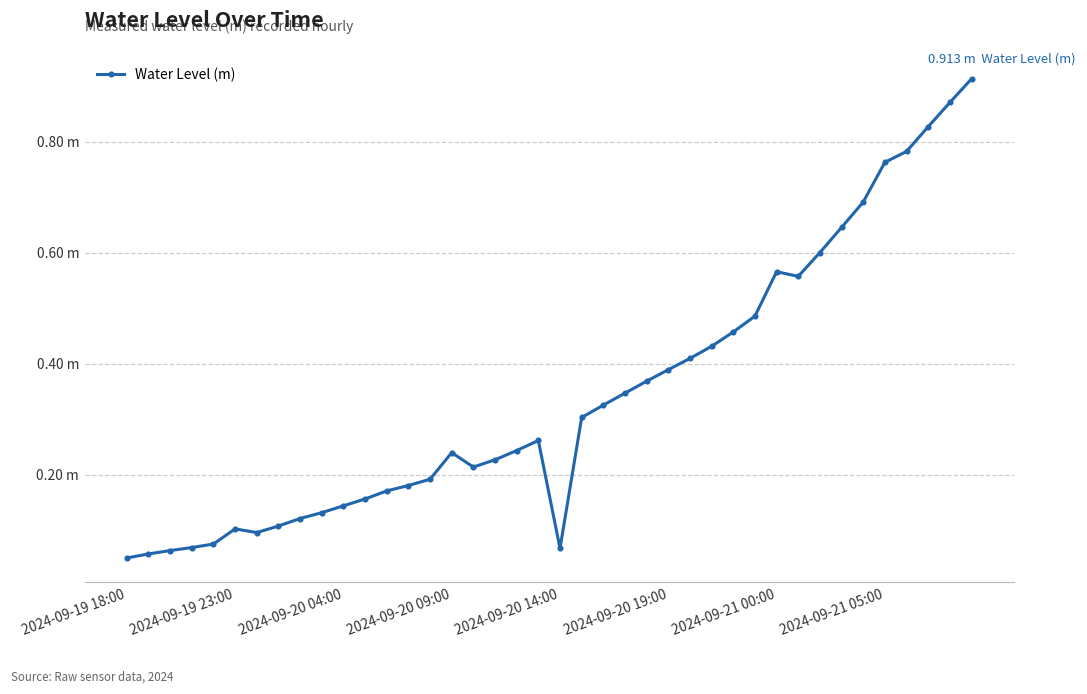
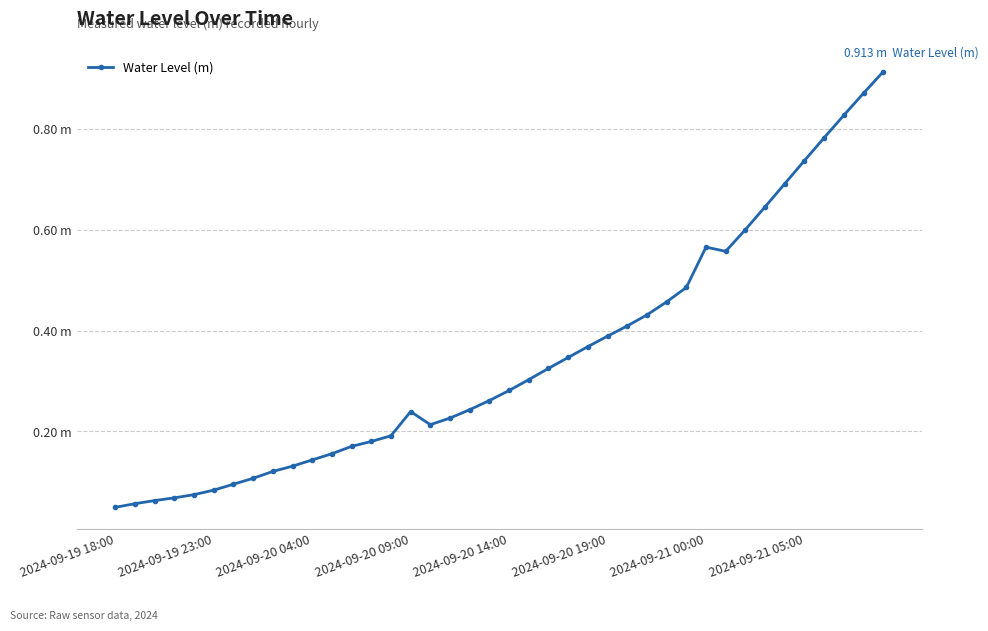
  {
    "2024-09-19 18:00": "0.05 m",
-   "2024-09-19 23:00": "0.10 m",
+   "2024-09-19 23:00": "0.08 m",
    "2024-09-20 04:00": "0.14 m",
    "2024-09-20 09:00": "0.24 m",
-   "2024-09-20 14:00": "0.07 m",
+   "2024-09-20 14:00": "0.28 m",
    "2024-09-20 19:00": "0.39 m",
    "2024-09-21 00:00": "0.57 m",
-   "2024-09-21 05:00": "0.76 m"
+   "2024-09-21 05:00": "0.74 m"
  }
